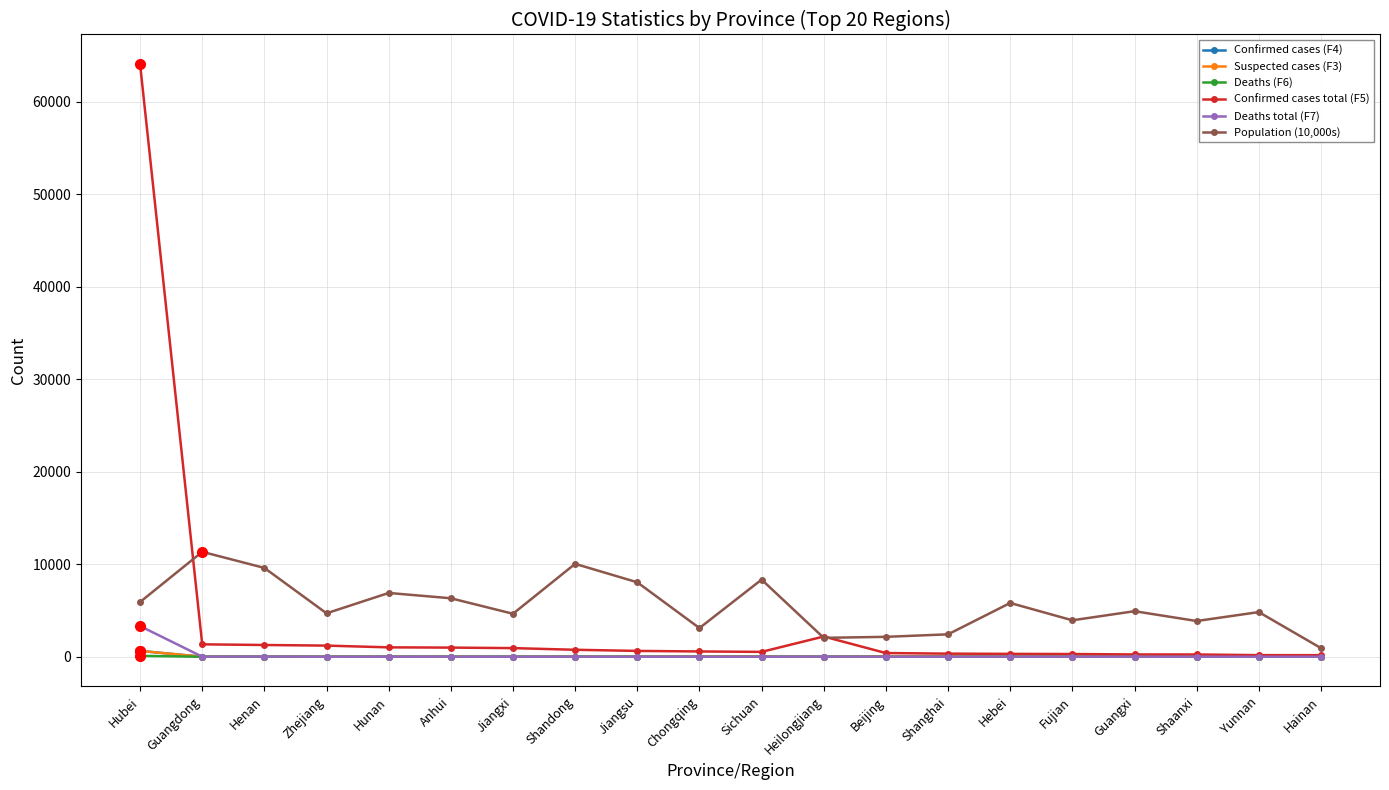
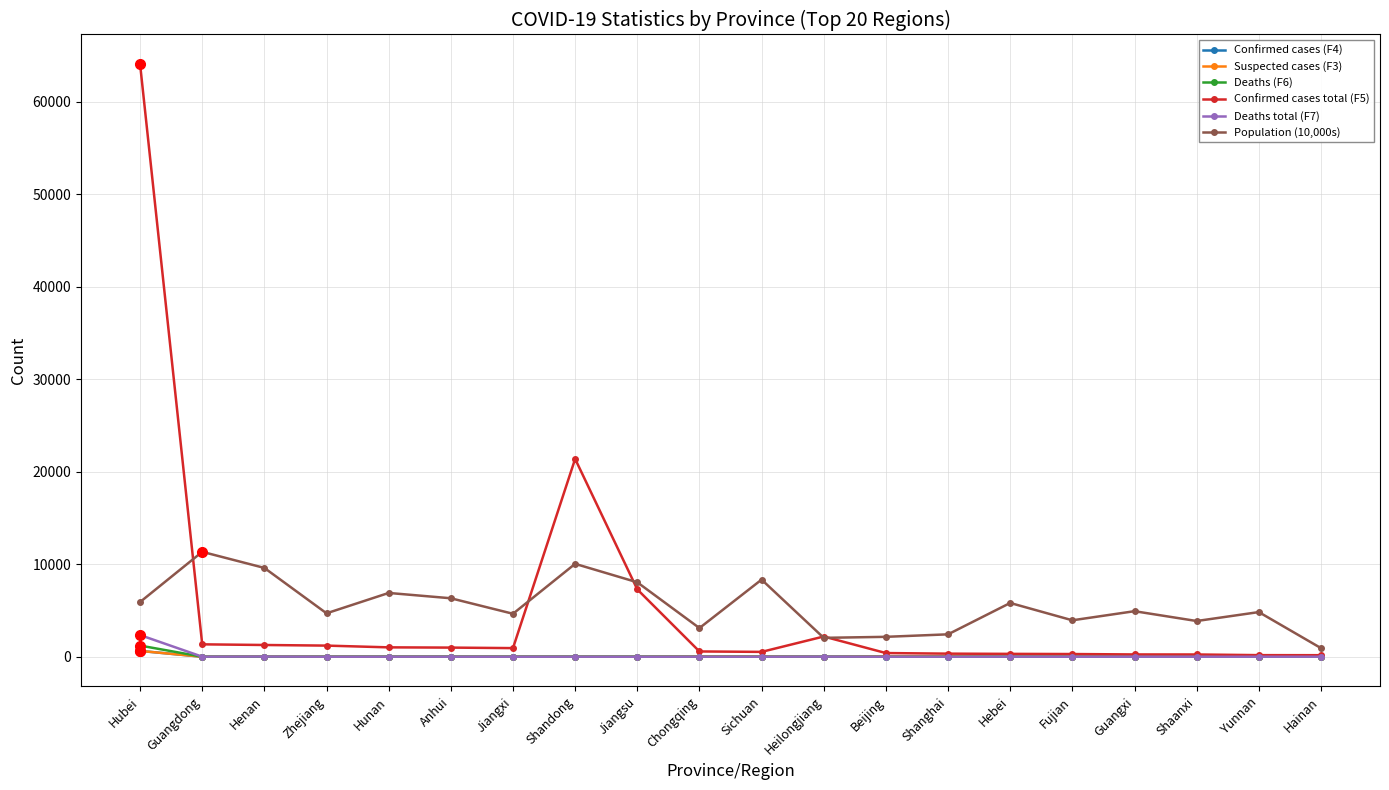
  {
    "Deaths (F6)": {
-     "Hubei": 0
+     "Hubei": 1000
    },
    "Confirmed cases total (F5)": {
      "Guangdong": 1000,
      "Henan": 1000,
      "Zhejiang": 1000,
      "Hunan": 1000,
      "Anhui": 1000,
      "Jiangxi": 1000,
-     "Shandong": 1000,
-     "Jiangsu": 1000,
+     "Shandong": 21000,
+     "Jiangsu": 7000,
      "Chongqing": 1000,
      "Sichuan": 1000,
      "Beijing": 0,
      "Shanghai": 0,
      "Hebei": 0,
      "Fujian": 0
    },
    "Deaths total (F7)": {
-     "Hubei": 3000
+     "Hubei": 2000
    },
    "Population (10,000s)": {
      "Hubei": 6000,
      "Henan": 10000,
      "Zhejiang": 5000,
      "Hunan": 7000,
      "Anhui": 6000,
      "Jiangxi": 5000,
      "Shandong": 10000,
      "Jiangsu": 8000,
      "Chongqing": 3000,
      "Sichuan": 8000,
      "Beijing": 2000,
      "Shanghai": 2000,
      "Hebei": 6000,
      "Fujian": 4000,
      "Guangxi": 5000,
      "Shaanxi": 4000,
      "Yunnan": 5000,
      "Hainan": 1000
    }
  }
